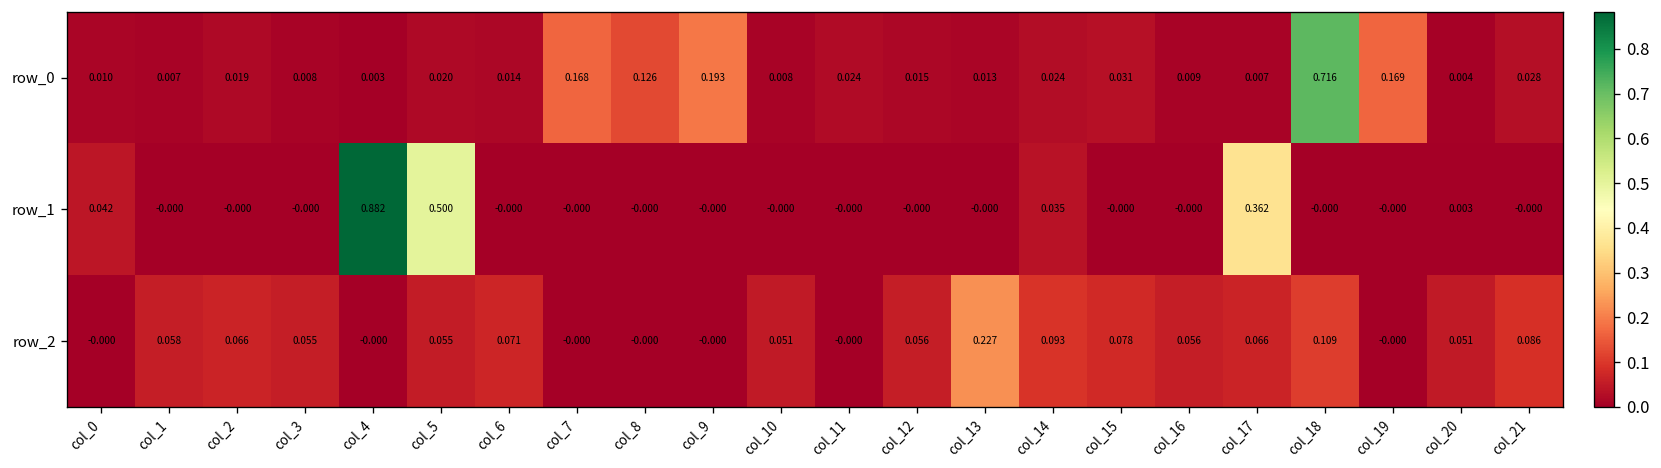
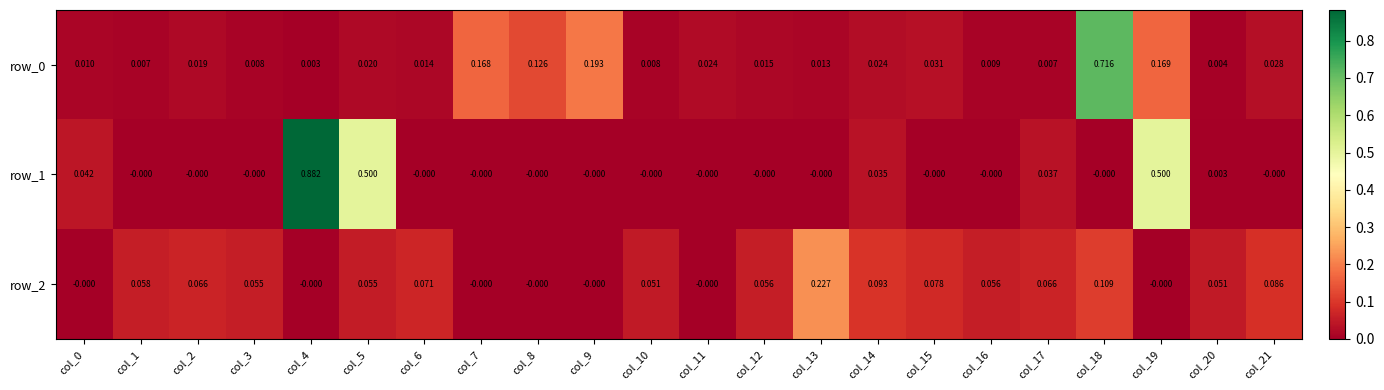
  {
    "row_0": {
      "col_0": 0.010,
      "col_1": 0.007,
      "col_2": 0.019,
      "col_3": 0.008,
      "col_4": 0.003,
      "col_5": 0.020,
      "col_6": 0.014,
      "col_7": 0.168,
      "col_8": 0.126,
      "col_9": 0.193,
      "col_10": 0.008,
      "col_11": 0.024,
      "col_12": 0.015,
      "col_13": 0.013,
      "col_14": 0.024,
      "col_15": 0.031,
      "col_16": 0.009,
      "col_17": 0.007,
      "col_18": 0.716,
      "col_19": 0.169,
      "col_20": 0.004,
      "col_21": 0.028
    },
    "row_1": {
      "col_0": 0.042,
      "col_1": -0.000,
      "col_2": -0.000,
      "col_3": -0.000,
      "col_4": 0.882,
      "col_5": 0.500,
      "col_6": -0.000,
      "col_7": -0.000,
      "col_8": -0.000,
      "col_9": -0.000,
      "col_10": -0.000,
      "col_11": -0.000,
      "col_12": -0.000,
      "col_13": -0.000,
      "col_14": 0.035,
      "col_15": -0.000,
      "col_16": -0.000,
-     "col_17": 0.362,
+     "col_17": 0.037,
      "col_18": -0.000,
-     "col_19": -0.000,
+     "col_19": 0.500,
      "col_20": 0.003,
      "col_21": -0.000
    },
    "row_2": {
      "col_0": -0.000,
      "col_1": 0.058,
      "col_2": 0.066,
      "col_3": 0.055,
      "col_4": -0.000,
      "col_5": 0.055,
      "col_6": 0.071,
      "col_7": -0.000,
      "col_8": -0.000,
      "col_9": -0.000,
      "col_10": 0.051,
      "col_11": -0.000,
      "col_12": 0.056,
      "col_13": 0.227,
      "col_14": 0.093,
      "col_15": 0.078,
      "col_16": 0.056,
      "col_17": 0.066,
      "col_18": 0.109,
      "col_19": -0.000,
      "col_20": 0.051,
      "col_21": 0.086
    }
  }
